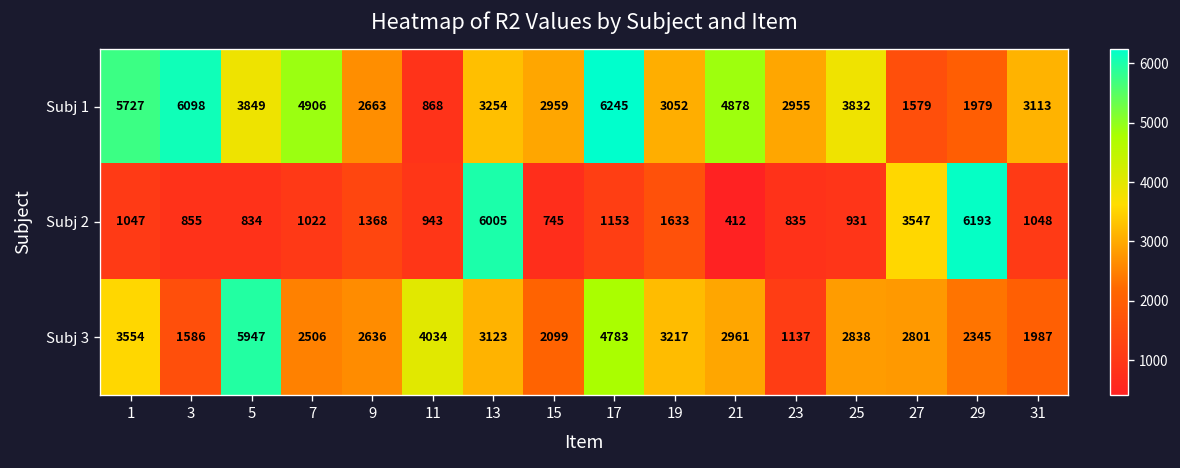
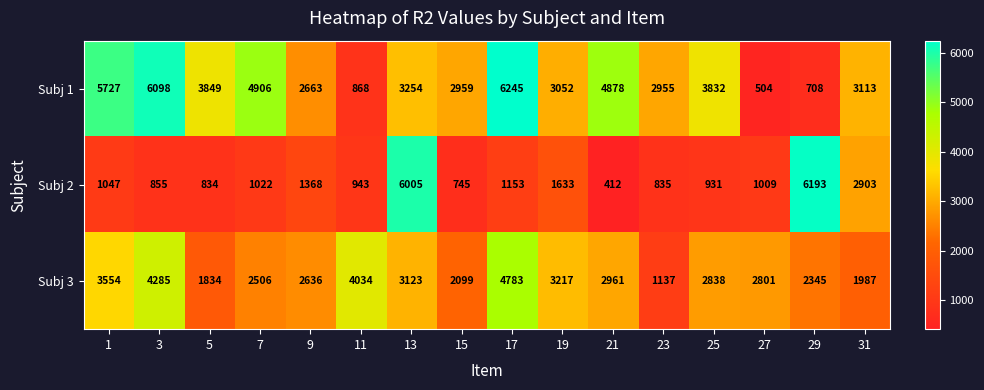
  {
    "Subj 1": {
      "1": 5727,
      "3": 6098,
      "5": 3849,
      "7": 4906,
      "9": 2663,
      "11": 868,
      "13": 3254,
      "15": 2959,
      "17": 6245,
      "19": 3052,
      "21": 4878,
      "23": 2955,
      "25": 3832,
-     "27": 1579,
-     "29": 1979,
+     "27": 504,
+     "29": 708,
      "31": 3113
    },
    "Subj 2": {
      "1": 1047,
      "3": 855,
      "5": 834,
      "7": 1022,
      "9": 1368,
      "11": 943,
      "13": 6005,
      "15": 745,
      "17": 1153,
      "19": 1633,
      "21": 412,
      "23": 835,
      "25": 931,
-     "27": 3547,
+     "27": 1009,
      "29": 6193,
-     "31": 1048
+     "31": 2903
    },
    "Subj 3": {
      "1": 3554,
-     "3": 1586,
-     "5": 5947,
+     "3": 4285,
+     "5": 1834,
      "7": 2506,
      "9": 2636,
      "11": 4034,
      "13": 3123,
      "15": 2099,
      "17": 4783,
      "19": 3217,
      "21": 2961,
      "23": 1137,
      "25": 2838,
      "27": 2801,
      "29": 2345,
      "31": 1987
    }
  }
